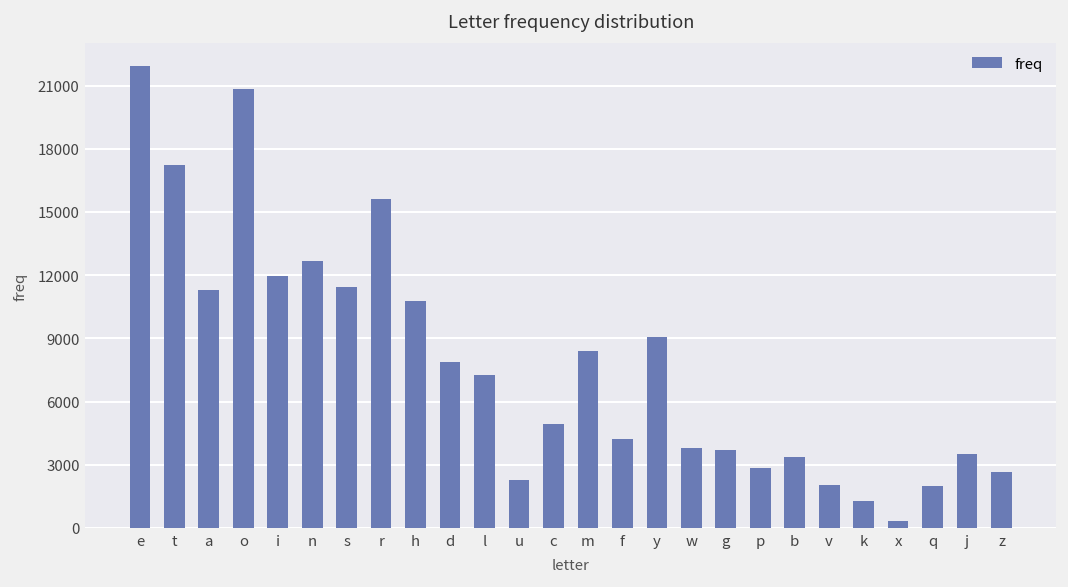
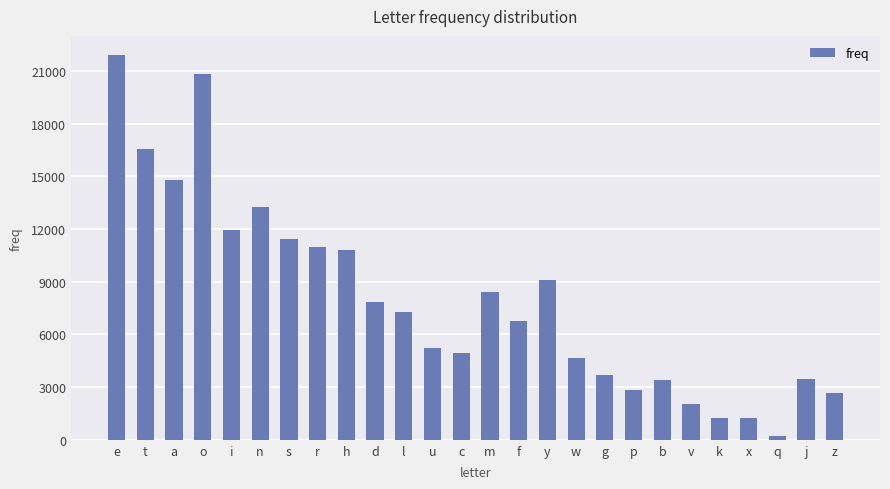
  {
    "e": 21900,
-   "t": 17200,
-   "a": 11300,
+   "t": 16600,
+   "a": 14800,
    "o": 20800,
    "i": 12000,
-   "n": 12700,
+   "n": 13300,
    "s": 11500,
-   "r": 15600,
+   "r": 11000,
    "h": 10800,
    "d": 7900,
    "l": 7300,
-   "u": 2300,
+   "u": 5200,
    "c": 4900,
    "m": 8400,
-   "f": 4200,
+   "f": 6800,
    "y": 9100,
-   "w": 3800,
+   "w": 4600,
    "g": 3700,
    "p": 2900,
    "b": 3400,
    "v": 2000,
    "k": 1300,
-   "x": 300,
-   "q": 2000,
+   "x": 1200,
+   "q": 200,
    "j": 3500,
    "z": 2700
  }
